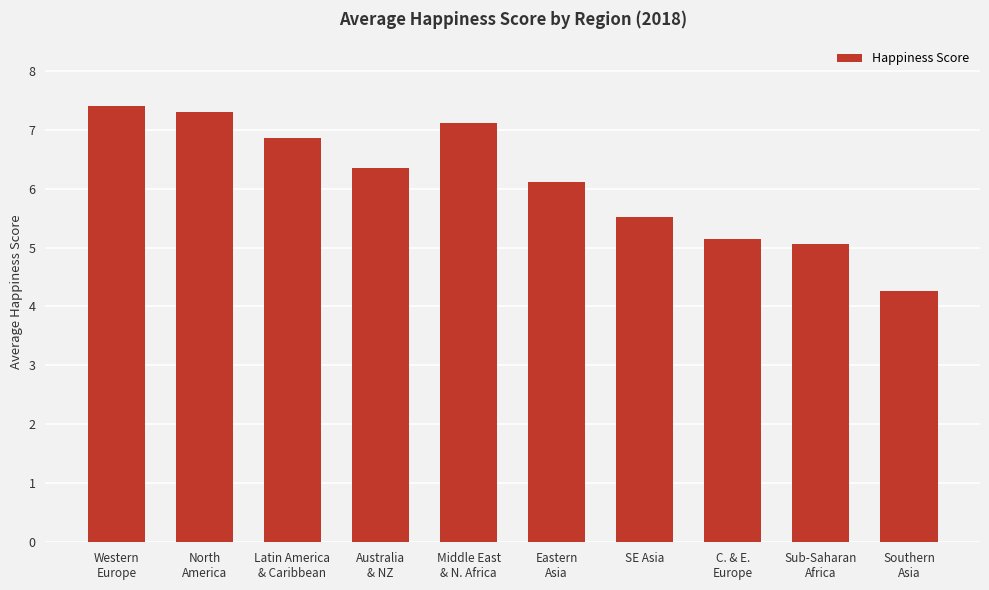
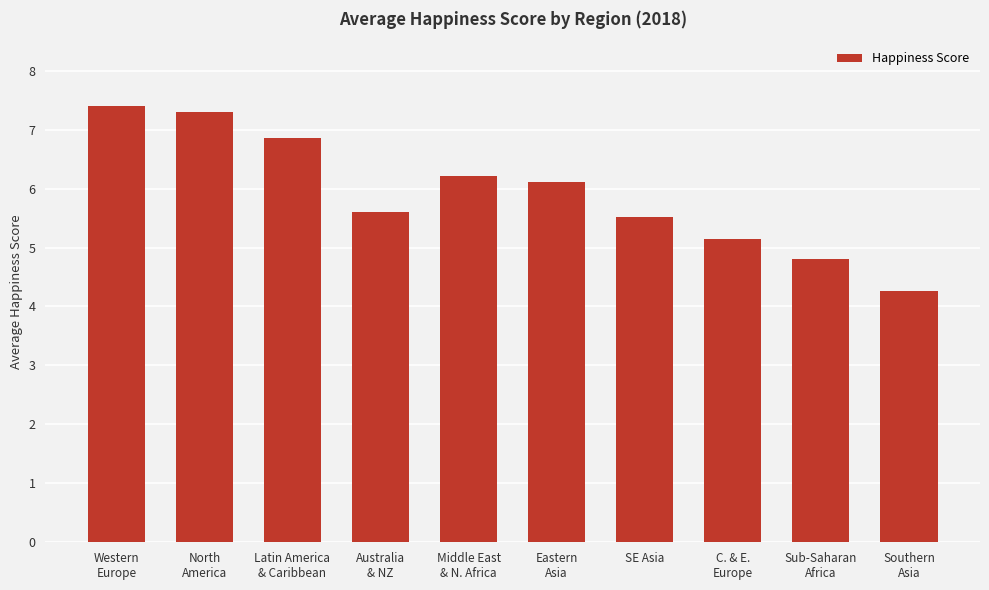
  {
    "Western Europe": 7.4,
    "North America": 7.3,
    "Latin America & Caribbean": 6.9,
-   "Australia & NZ": 6.4,
-   "Middle East & N. Africa": 7.1,
+   "Australia & NZ": 5.6,
+   "Middle East & N. Africa": 6.2,
    "Eastern Asia": 6.1,
    "SE Asia": 5.5,
    "C. & E. Europe": 5.1,
-   "Sub-Saharan Africa": 5.1,
+   "Sub-Saharan Africa": 4.8,
    "Southern Asia": 4.3
  }
